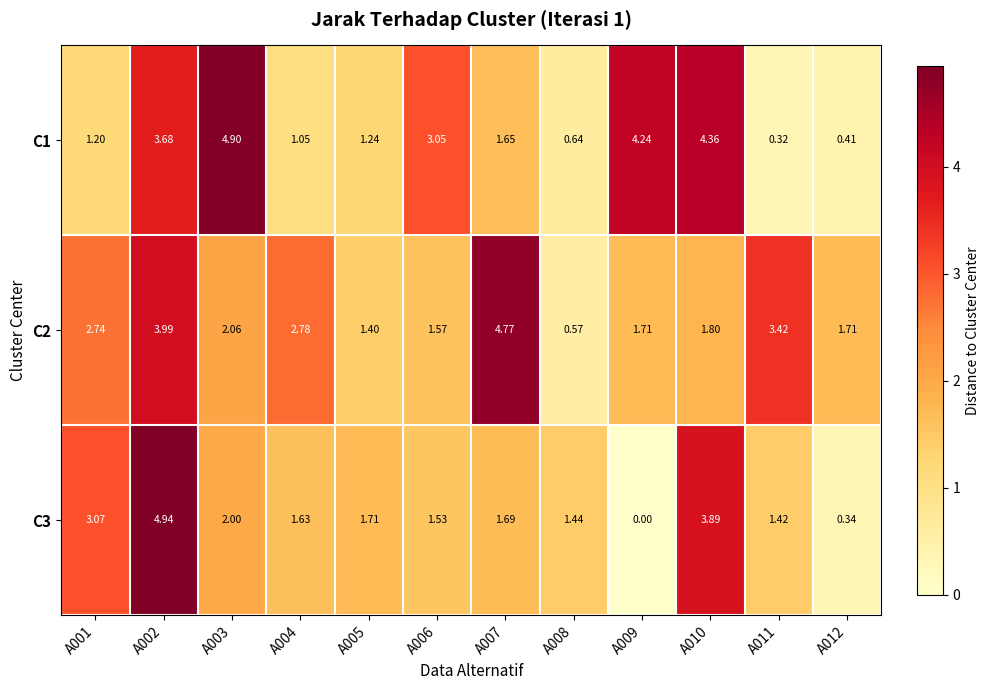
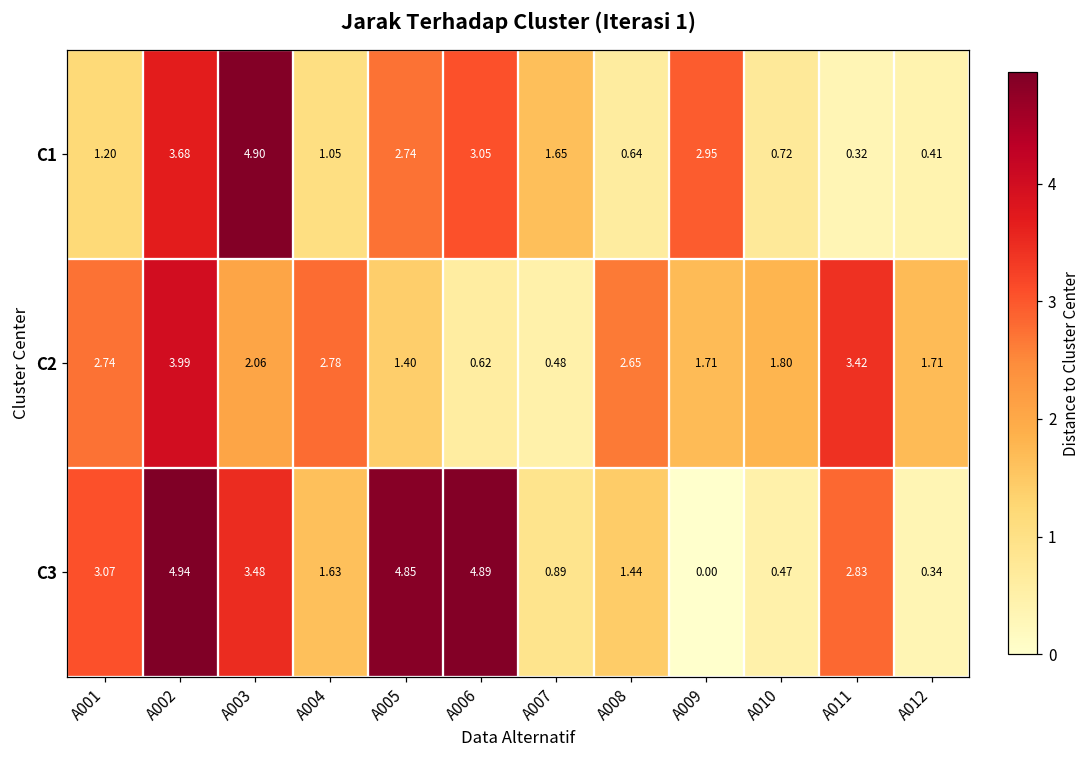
  {
    "C1": {
      "A001": 1.20,
      "A002": 3.68,
      "A003": 4.90,
      "A004": 1.05,
-     "A005": 1.24,
+     "A005": 2.74,
      "A006": 3.05,
      "A007": 1.65,
      "A008": 0.64,
-     "A009": 4.24,
-     "A010": 4.36,
+     "A009": 2.95,
+     "A010": 0.72,
      "A011": 0.32,
      "A012": 0.41
    },
    "C2": {
      "A001": 2.74,
      "A002": 3.99,
      "A003": 2.06,
      "A004": 2.78,
      "A005": 1.40,
-     "A006": 1.57,
-     "A007": 4.77,
-     "A008": 0.57,
+     "A006": 0.62,
+     "A007": 0.48,
+     "A008": 2.65,
      "A009": 1.71,
      "A010": 1.80,
      "A011": 3.42,
      "A012": 1.71
    },
    "C3": {
      "A001": 3.07,
      "A002": 4.94,
-     "A003": 2.00,
+     "A003": 3.48,
      "A004": 1.63,
-     "A005": 1.71,
-     "A006": 1.53,
-     "A007": 1.69,
+     "A005": 4.85,
+     "A006": 4.89,
+     "A007": 0.89,
      "A008": 1.44,
      "A009": 0.00,
-     "A010": 3.89,
-     "A011": 1.42,
+     "A010": 0.47,
+     "A011": 2.83,
      "A012": 0.34
    }
  }
